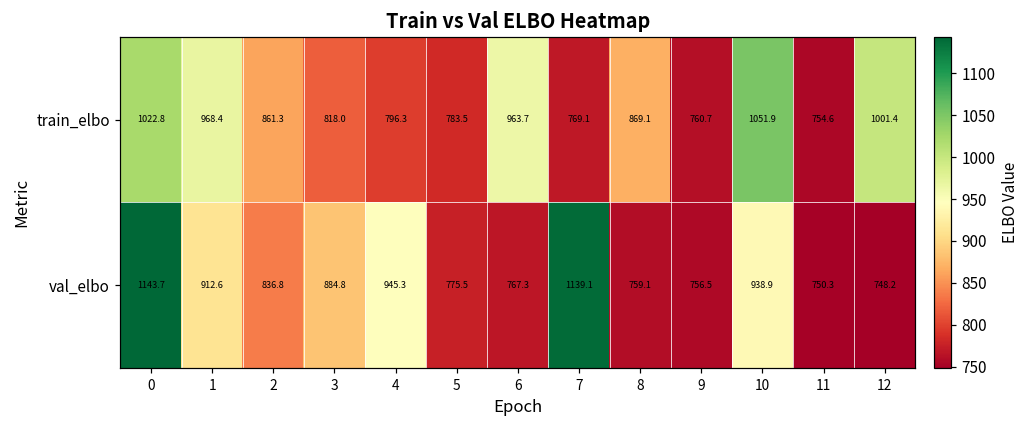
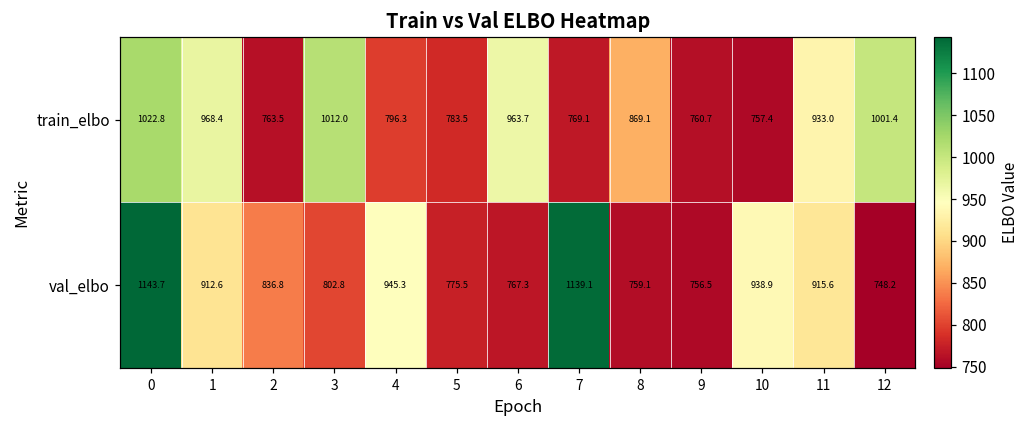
  {
    "train_elbo": {
      "0": 1022.8,
      "1": 968.4,
-     "2": 861.3,
-     "3": 818.0,
+     "2": 763.5,
+     "3": 1012.0,
      "4": 796.3,
      "5": 783.5,
      "6": 963.7,
      "7": 769.1,
      "8": 869.1,
      "9": 760.7,
-     "10": 1051.9,
-     "11": 754.6,
+     "10": 757.4,
+     "11": 933.0,
      "12": 1001.4
    },
    "val_elbo": {
      "0": 1143.7,
      "1": 912.6,
      "2": 836.8,
-     "3": 884.8,
+     "3": 802.8,
      "4": 945.3,
      "5": 775.5,
      "6": 767.3,
      "7": 1139.1,
      "8": 759.1,
      "9": 756.5,
      "10": 938.9,
-     "11": 750.3,
+     "11": 915.6,
      "12": 748.2
    }
  }
